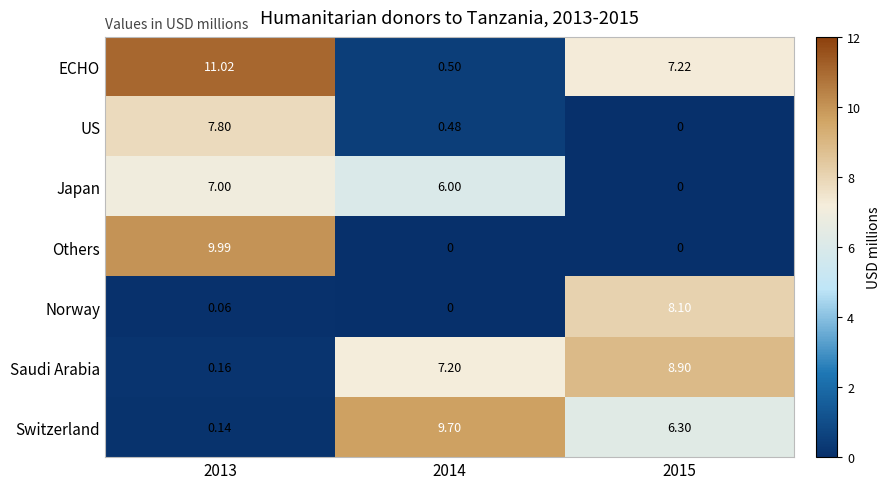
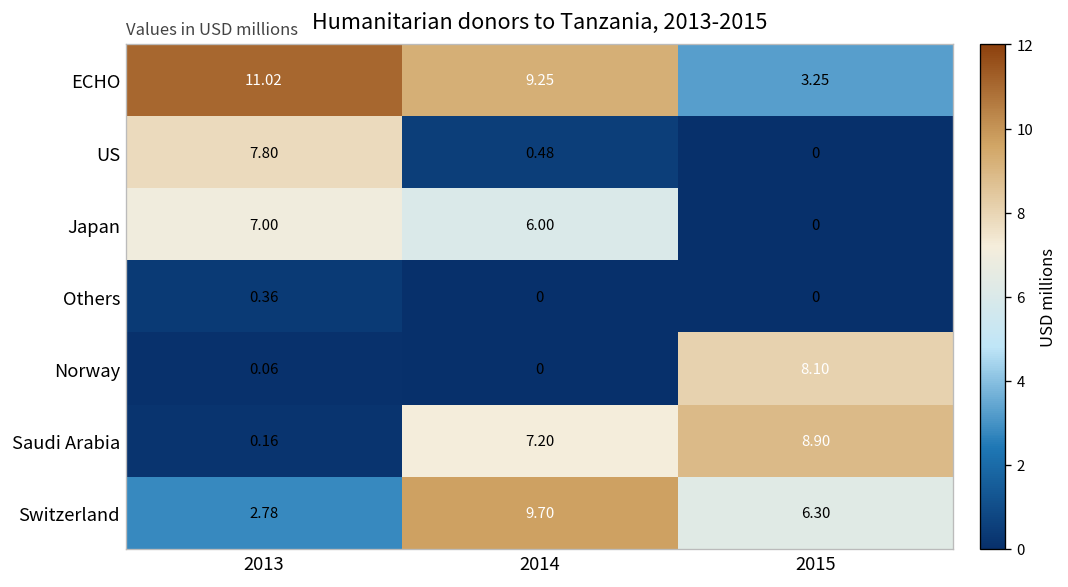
  {
    "ECHO": {
      "2013": 11.02,
-     "2014": 0.50,
-     "2015": 7.22
+     "2014": 9.25,
+     "2015": 3.25
    },
    "US": {
      "2013": 7.80,
      "2014": 0.48,
      "2015": 0
    },
    "Japan": {
      "2013": 7.00,
      "2014": 6.00,
      "2015": 0
    },
    "Others": {
-     "2013": 9.99,
+     "2013": 0.36,
      "2014": 0,
      "2015": 0
    },
    "Norway": {
      "2013": 0.06,
      "2014": 0,
      "2015": 8.10
    },
    "Saudi Arabia": {
      "2013": 0.16,
      "2014": 7.20,
      "2015": 8.90
    },
    "Switzerland": {
-     "2013": 0.14,
+     "2013": 2.78,
      "2014": 9.70,
      "2015": 6.30
    }
  }
